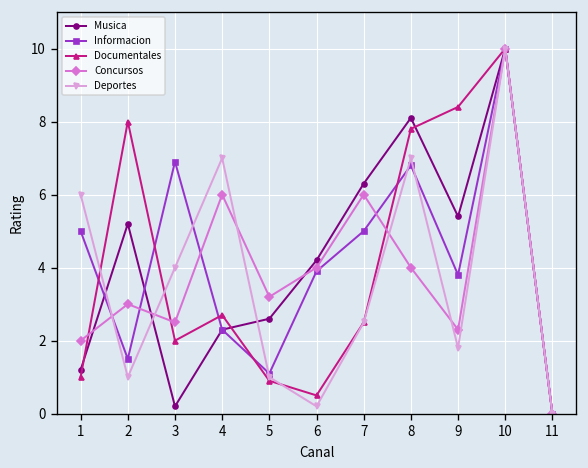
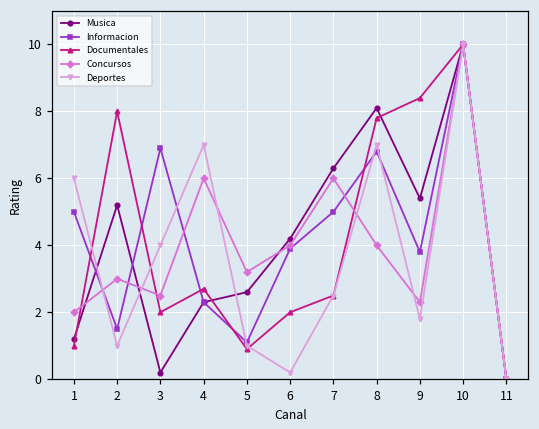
  {
    "Musica": {
      "1": 1.2,
      "2": 5.2,
      "3": 0.2,
      "5": 2.6,
      "6": 4.2,
      "7": 6.3,
      "8": 8.1,
      "9": 5.4
    },
    "Informacion": {
      "1": 5.0,
      "2": 1.5,
      "3": 6.9,
      "5": 1.1,
      "6": 3.9,
      "7": 5.0,
      "8": 6.8,
      "9": 3.8
    },
    "Documentales": {
      "1": 1.0,
      "2": 8.0,
      "3": 2.0,
      "4": 2.7,
      "5": 0.9,
-     "6": 0.5,
+     "6": 2.0,
      "8": 7.8,
      "9": 8.4
    }
  }
